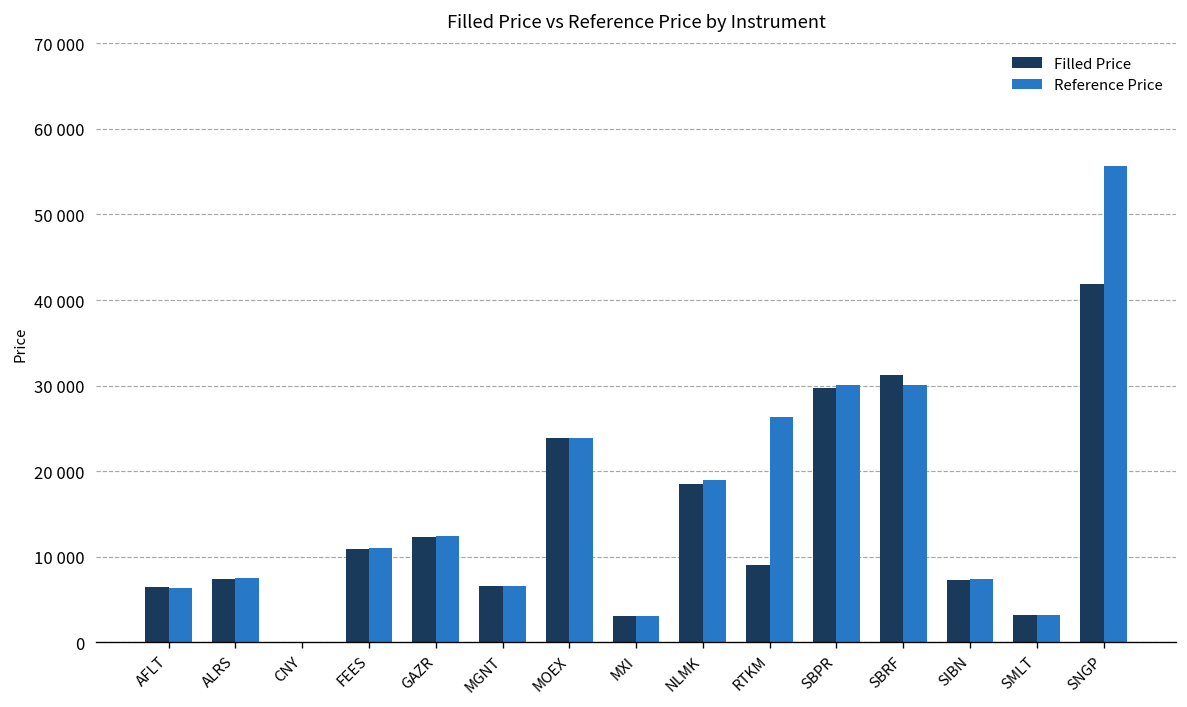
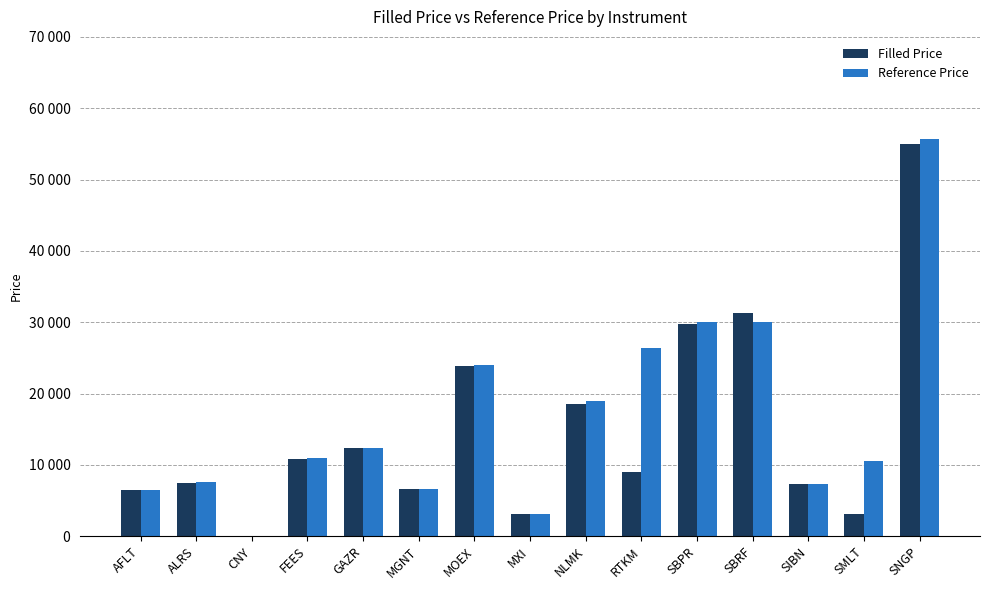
  {
    "Filled Price": {
      "AFLT": 6000,
      "ALRS": 7000,
      "FEES": 11000,
      "GAZR": 12000,
      "MGNT": 7000,
      "MOEX": 24000,
      "MXI": 3000,
      "NLMK": 18000,
      "RTKM": 9000,
      "SBPR": 30000,
      "SBRF": 31000,
      "SIBN": 7000,
      "SMLT": 3000,
-     "SNGP": 42000
+     "SNGP": 55000
    },
    "Reference Price": {
      "AFLT": 6000,
      "ALRS": 8000,
      "FEES": 11000,
      "GAZR": 12000,
      "MGNT": 7000,
      "MOEX": 24000,
      "MXI": 3000,
      "NLMK": 19000,
      "RTKM": 26000,
      "SBPR": 30000,
      "SBRF": 30000,
      "SIBN": 7000,
-     "SMLT": 3000,
+     "SMLT": 10000,
      "SNGP": 56000
    }
  }
